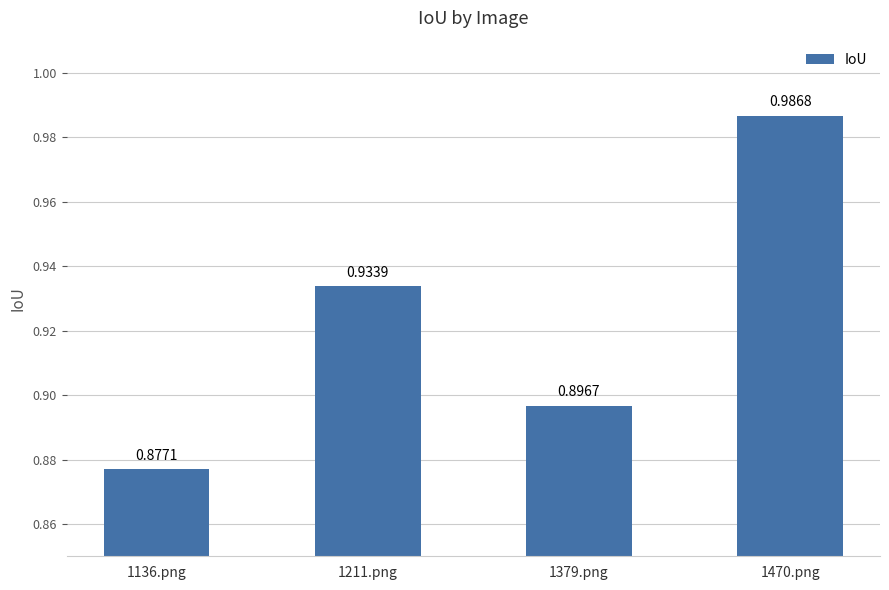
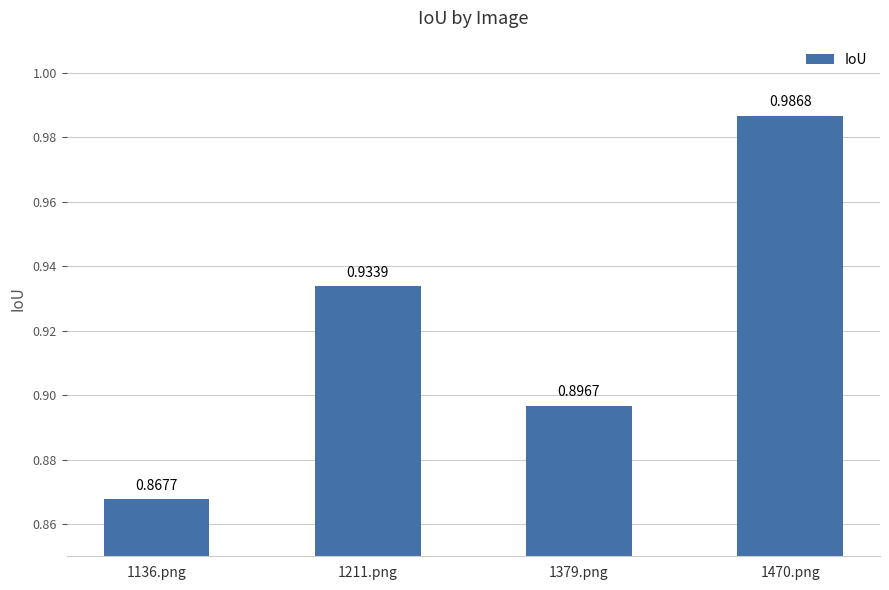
  {
-   "1136.png": 0.8771,
+   "1136.png": 0.8677,
    "1211.png": 0.9339,
    "1379.png": 0.8967,
    "1470.png": 0.9868
  }
